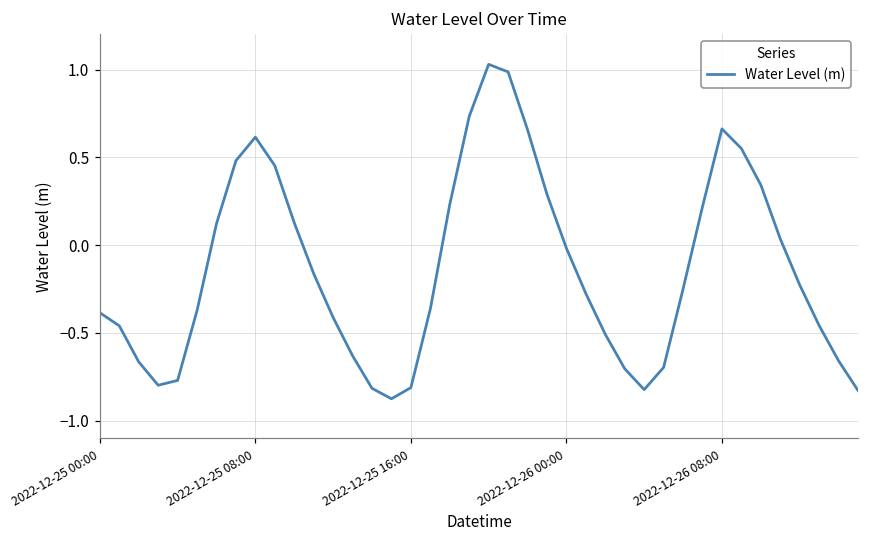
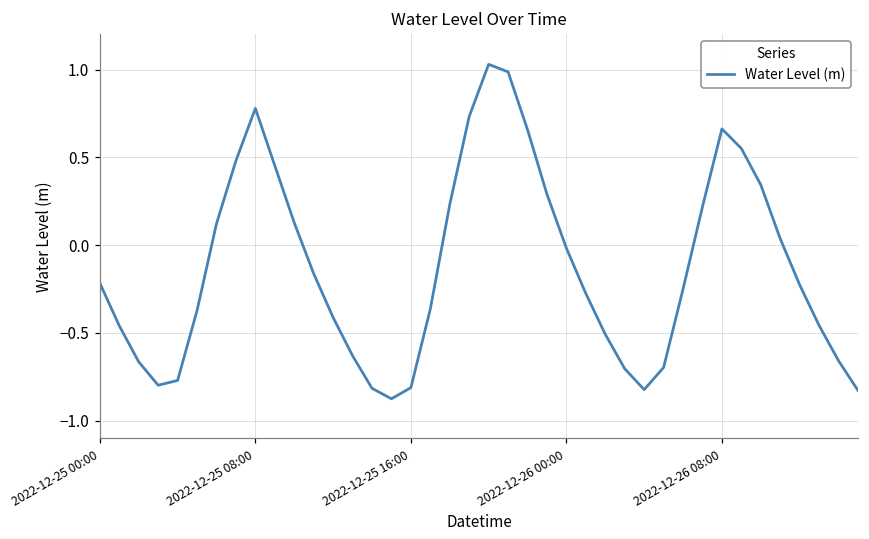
  {
-   "2022-12-25 00:00": -0.39,
-   "2022-12-25 08:00": 0.61,
+   "2022-12-25 00:00": -0.22,
+   "2022-12-25 08:00": 0.78,
    "2022-12-25 16:00": -0.81,
    "2022-12-26 00:00": -0.02,
    "2022-12-26 08:00": 0.66
  }
